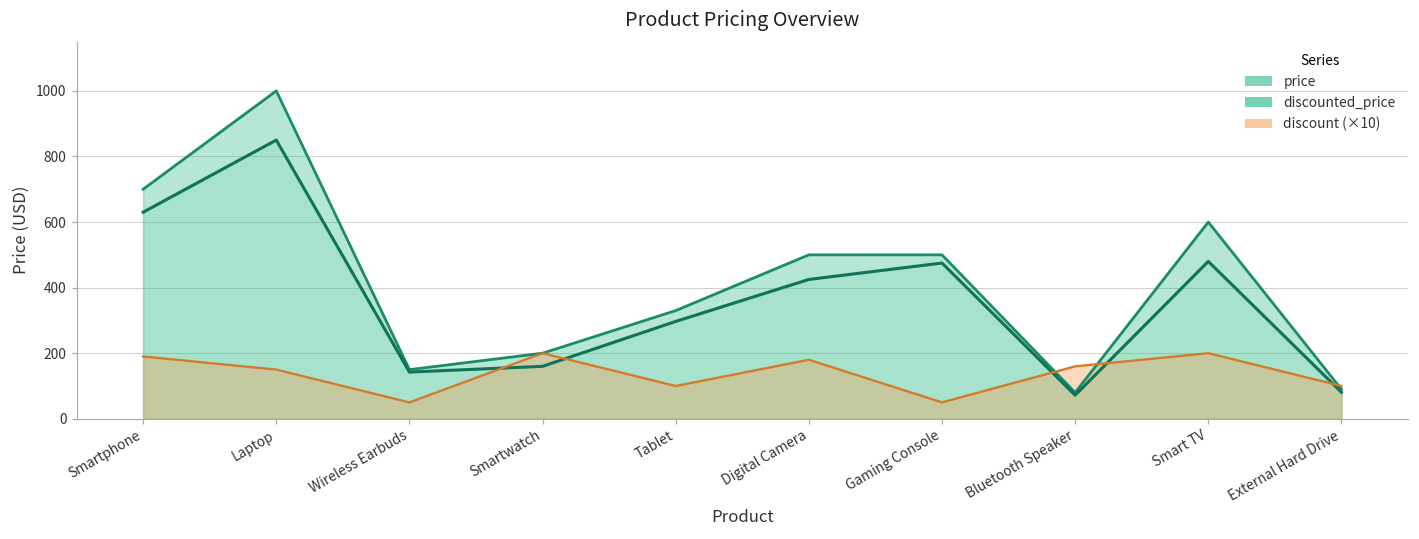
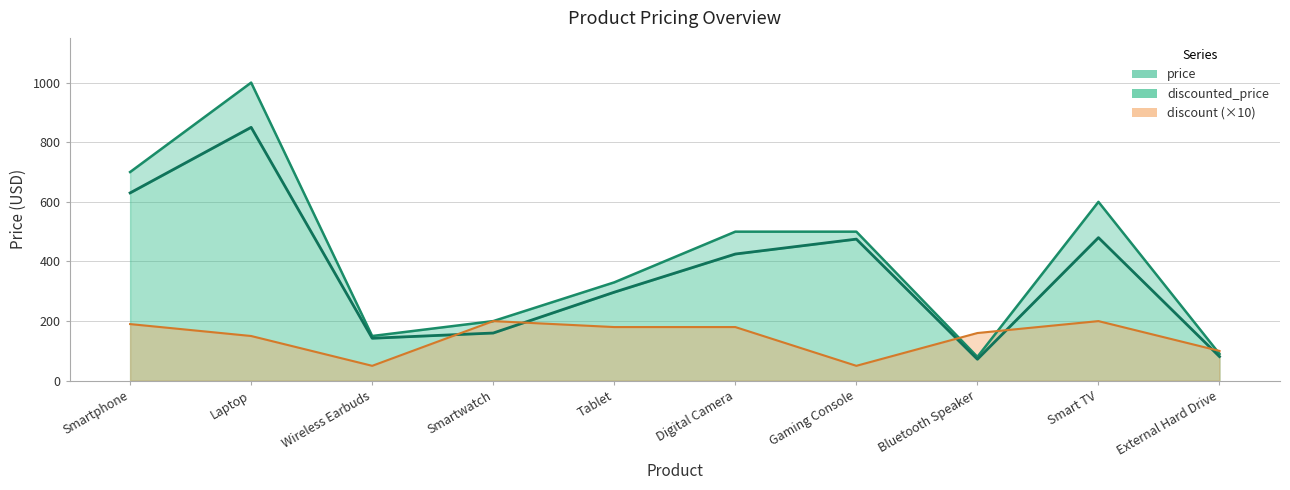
  {
    "discount (×10)": {
      "Smartphone": 190,
      "Laptop": 150,
      "Wireless Earbuds": 50,
-     "Tablet": 100,
+     "Tablet": 180,
      "Digital Camera": 180,
      "Gaming Console": 50,
      "Bluetooth Speaker": 160,
      "Smart TV": 200,
      "External Hard Drive": 100
    }
  }
